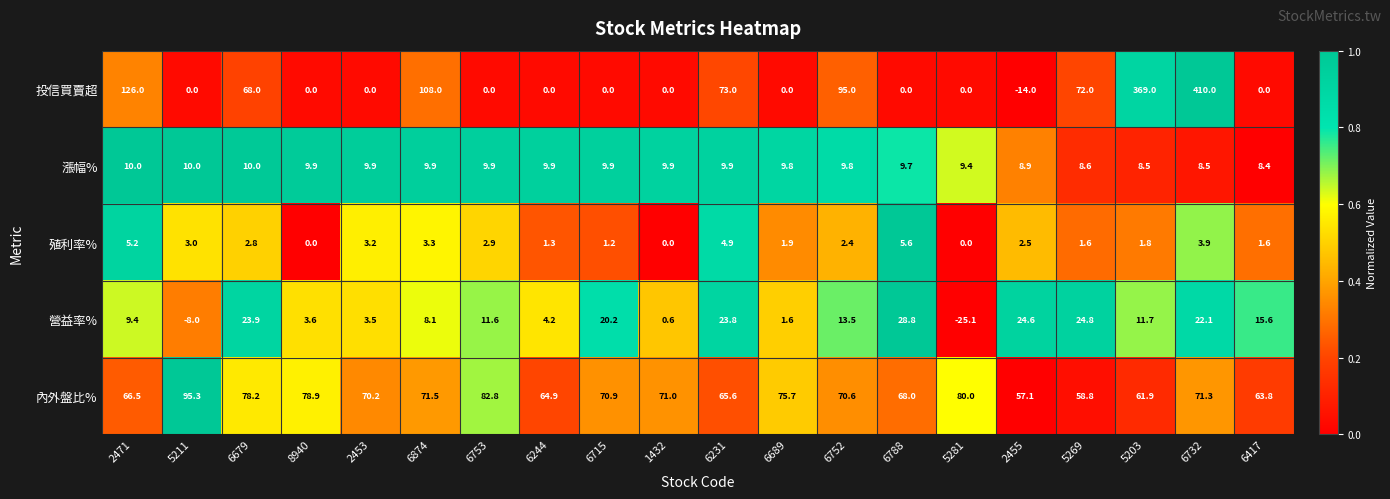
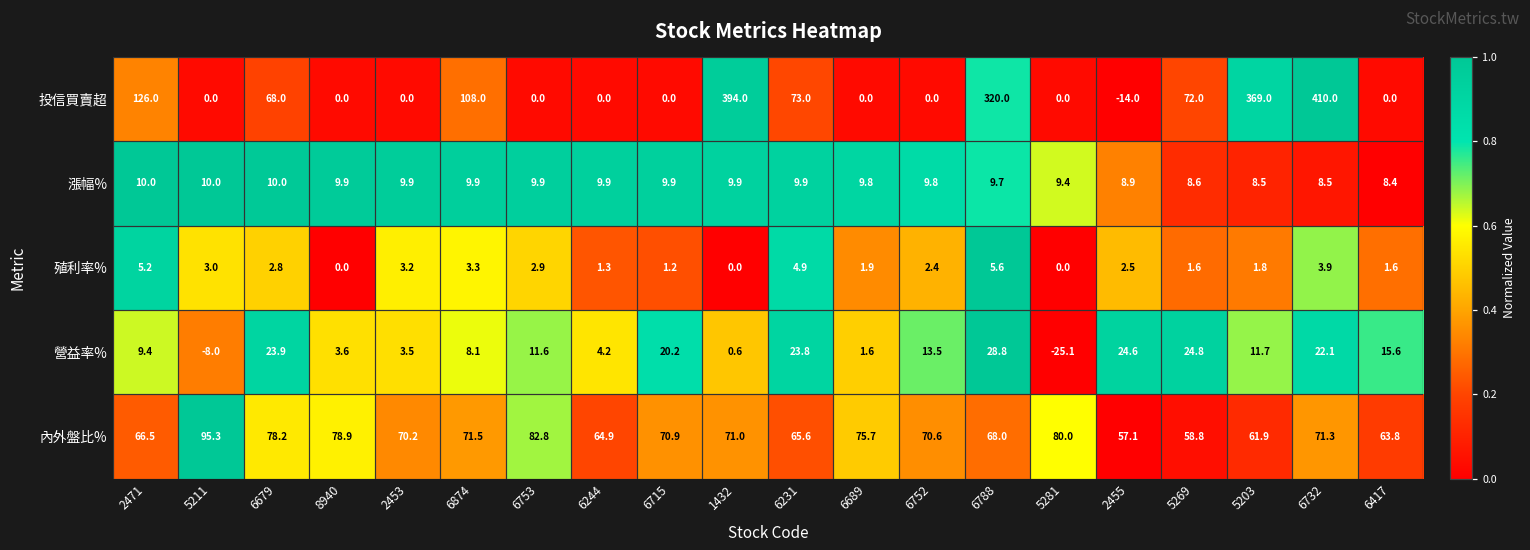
  {
    "投信買賣超": {
      "2471": 126.0,
      "5211": 0.0,
      "6679": 68.0,
      "8940": 0.0,
      "2453": 0.0,
      "6874": 108.0,
      "6753": 0.0,
      "6244": 0.0,
      "6715": 0.0,
-     "1432": 0.0,
+     "1432": 394.0,
      "6231": 73.0,
      "6689": 0.0,
-     "6752": 95.0,
-     "6788": 0.0,
+     "6752": 0.0,
+     "6788": 320.0,
      "5281": 0.0,
      "2455": -14.0,
      "5269": 72.0,
      "5203": 369.0,
      "6732": 410.0,
      "6417": 0.0
    },
    "漲幅%": {
      "2471": 10.0,
      "5211": 10.0,
      "6679": 10.0,
      "8940": 9.9,
      "2453": 9.9,
      "6874": 9.9,
      "6753": 9.9,
      "6244": 9.9,
      "6715": 9.9,
      "1432": 9.9,
      "6231": 9.9,
      "6689": 9.8,
      "6752": 9.8,
      "6788": 9.7,
      "5281": 9.4,
      "2455": 8.9,
      "5269": 8.6,
      "5203": 8.5,
      "6732": 8.5,
      "6417": 8.4
    },
    "殖利率%": {
      "2471": 5.2,
      "5211": 3.0,
      "6679": 2.8,
      "8940": 0.0,
      "2453": 3.2,
      "6874": 3.3,
      "6753": 2.9,
      "6244": 1.3,
      "6715": 1.2,
      "1432": 0.0,
      "6231": 4.9,
      "6689": 1.9,
      "6752": 2.4,
      "6788": 5.6,
      "5281": 0.0,
      "2455": 2.5,
      "5269": 1.6,
      "5203": 1.8,
      "6732": 3.9,
      "6417": 1.6
    },
    "營益率%": {
      "2471": 9.4,
      "5211": -8.0,
      "6679": 23.9,
      "8940": 3.6,
      "2453": 3.5,
      "6874": 8.1,
      "6753": 11.6,
      "6244": 4.2,
      "6715": 20.2,
      "1432": 0.6,
      "6231": 23.8,
      "6689": 1.6,
      "6752": 13.5,
      "6788": 28.8,
      "5281": -25.1,
      "2455": 24.6,
      "5269": 24.8,
      "5203": 11.7,
      "6732": 22.1,
      "6417": 15.6
    },
    "內外盤比%": {
      "2471": 66.5,
      "5211": 95.3,
      "6679": 78.2,
      "8940": 78.9,
      "2453": 70.2,
      "6874": 71.5,
      "6753": 82.8,
      "6244": 64.9,
      "6715": 70.9,
      "1432": 71.0,
      "6231": 65.6,
      "6689": 75.7,
      "6752": 70.6,
      "6788": 68.0,
      "5281": 80.0,
      "2455": 57.1,
      "5269": 58.8,
      "5203": 61.9,
      "6732": 71.3,
      "6417": 63.8
    }
  }
